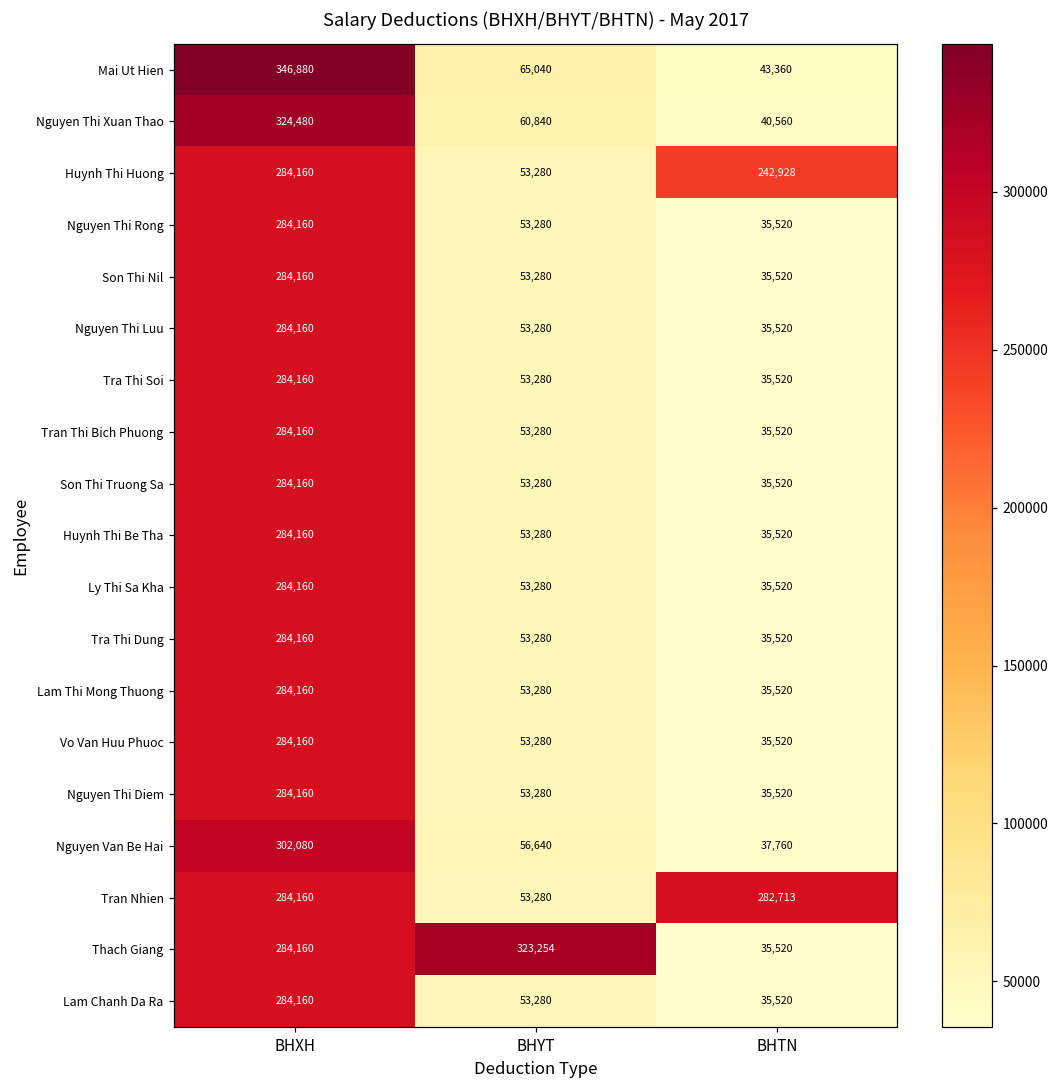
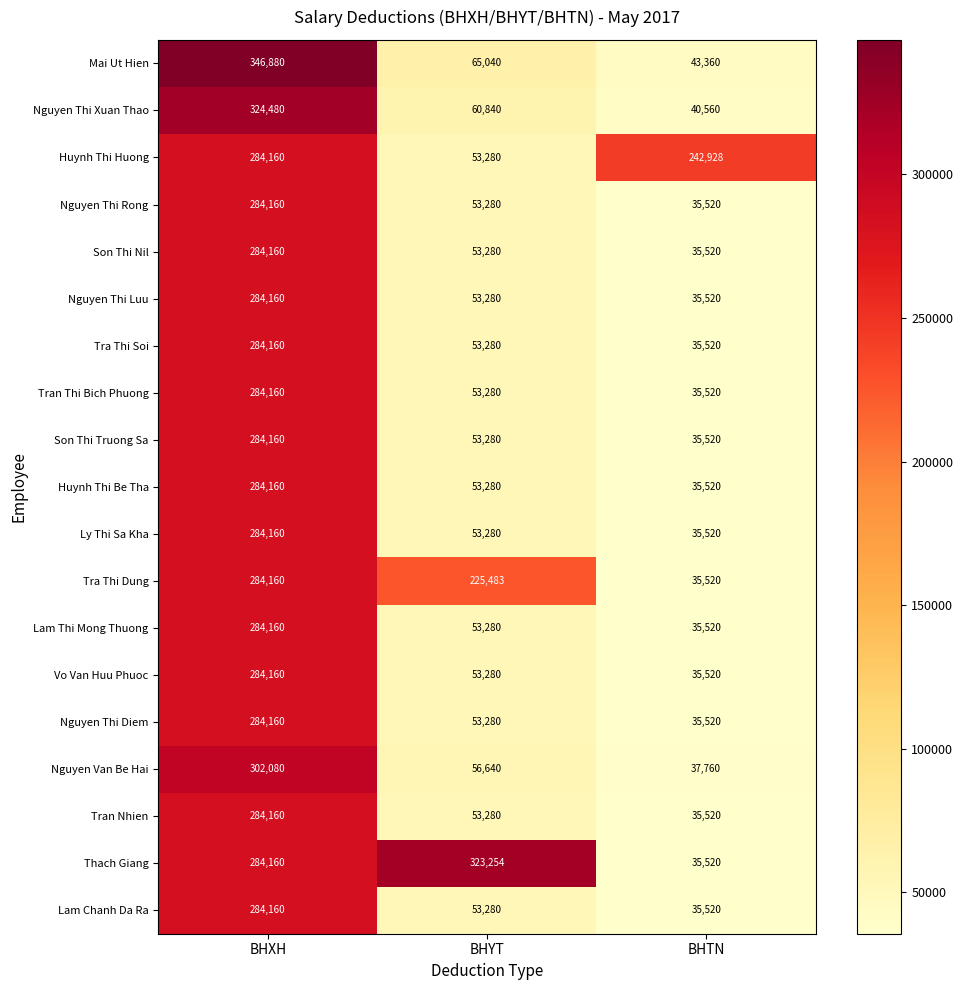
  {
    "Mai Ut Hien": {
      "BHXH": "346,880",
      "BHYT": "65,040",
      "BHTN": "43,360"
    },
    "Nguyen Thi Xuan Thao": {
      "BHXH": "324,480",
      "BHYT": "60,840",
      "BHTN": "40,560"
    },
    "Huynh Thi Huong": {
      "BHXH": "284,160",
      "BHYT": "53,280",
      "BHTN": "242,928"
    },
    "Nguyen Thi Rong": {
      "BHXH": "284,160",
      "BHYT": "53,280",
      "BHTN": "35,520"
    },
    "Son Thi Nil": {
      "BHXH": "284,160",
      "BHYT": "53,280",
      "BHTN": "35,520"
    },
    "Nguyen Thi Luu": {
      "BHXH": "284,160",
      "BHYT": "53,280",
      "BHTN": "35,520"
    },
    "Tra Thi Soi": {
      "BHXH": "284,160",
      "BHYT": "53,280",
      "BHTN": "35,520"
    },
    "Tran Thi Bich Phuong": {
      "BHXH": "284,160",
      "BHYT": "53,280",
      "BHTN": "35,520"
    },
    "Son Thi Truong Sa": {
      "BHXH": "284,160",
      "BHYT": "53,280",
      "BHTN": "35,520"
    },
    "Huynh Thi Be Tha": {
      "BHXH": "284,160",
      "BHYT": "53,280",
      "BHTN": "35,520"
    },
    "Ly Thi Sa Kha": {
      "BHXH": "284,160",
      "BHYT": "53,280",
      "BHTN": "35,520"
    },
    "Tra Thi Dung": {
      "BHXH": "284,160",
-     "BHYT": "53,280",
+     "BHYT": "225,483",
      "BHTN": "35,520"
    },
    "Lam Thi Mong Thuong": {
      "BHXH": "284,160",
      "BHYT": "53,280",
      "BHTN": "35,520"
    },
    "Vo Van Huu Phuoc": {
      "BHXH": "284,160",
      "BHYT": "53,280",
      "BHTN": "35,520"
    },
    "Nguyen Thi Diem": {
      "BHXH": "284,160",
      "BHYT": "53,280",
      "BHTN": "35,520"
    },
    "Nguyen Van Be Hai": {
      "BHXH": "302,080",
      "BHYT": "56,640",
      "BHTN": "37,760"
    },
    "Tran Nhien": {
      "BHXH": "284,160",
      "BHYT": "53,280",
-     "BHTN": "282,713"
+     "BHTN": "35,520"
    },
    "Thach Giang": {
      "BHXH": "284,160",
      "BHYT": "323,254",
      "BHTN": "35,520"
    },
    "Lam Chanh Da Ra": {
      "BHXH": "284,160",
      "BHYT": "53,280",
      "BHTN": "35,520"
    }
  }
